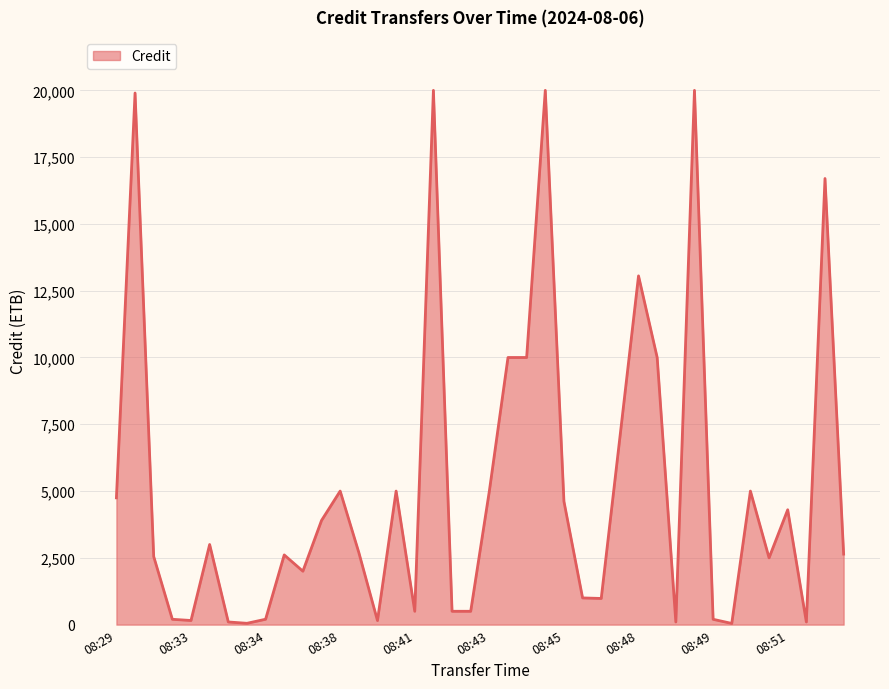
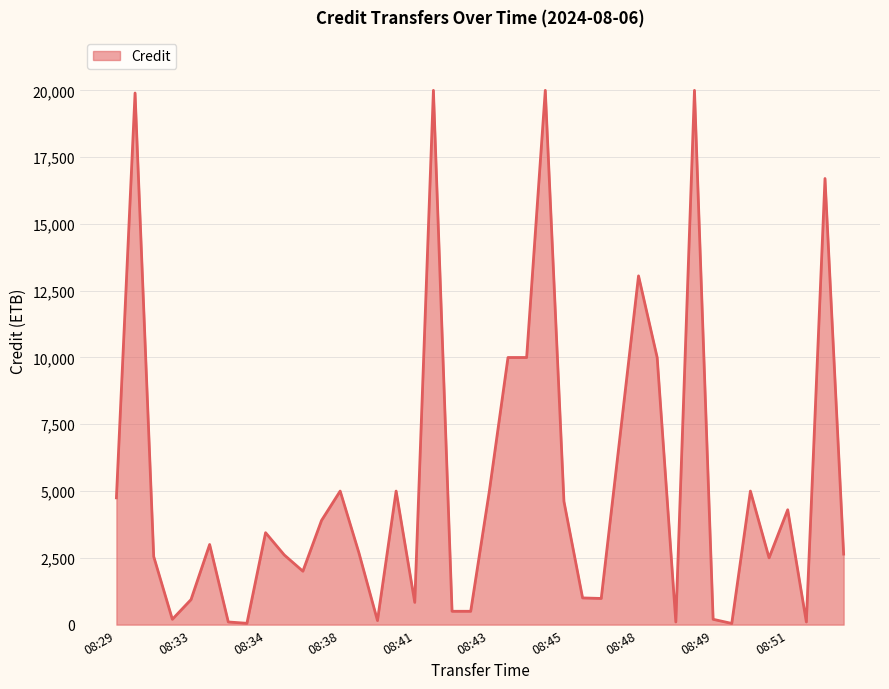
  {
    "08:29": "4,700",
-   "08:33": "200",
-   "08:34": "200",
+   "08:33": "900",
+   "08:34": "3,400",
    "08:38": "5,000",
-   "08:41": "500",
+   "08:41": "800",
    "08:43": "5,000",
    "08:45": "4,600",
    "08:48": "13,100",
    "08:49": "200",
    "08:51": "4,300"
  }
